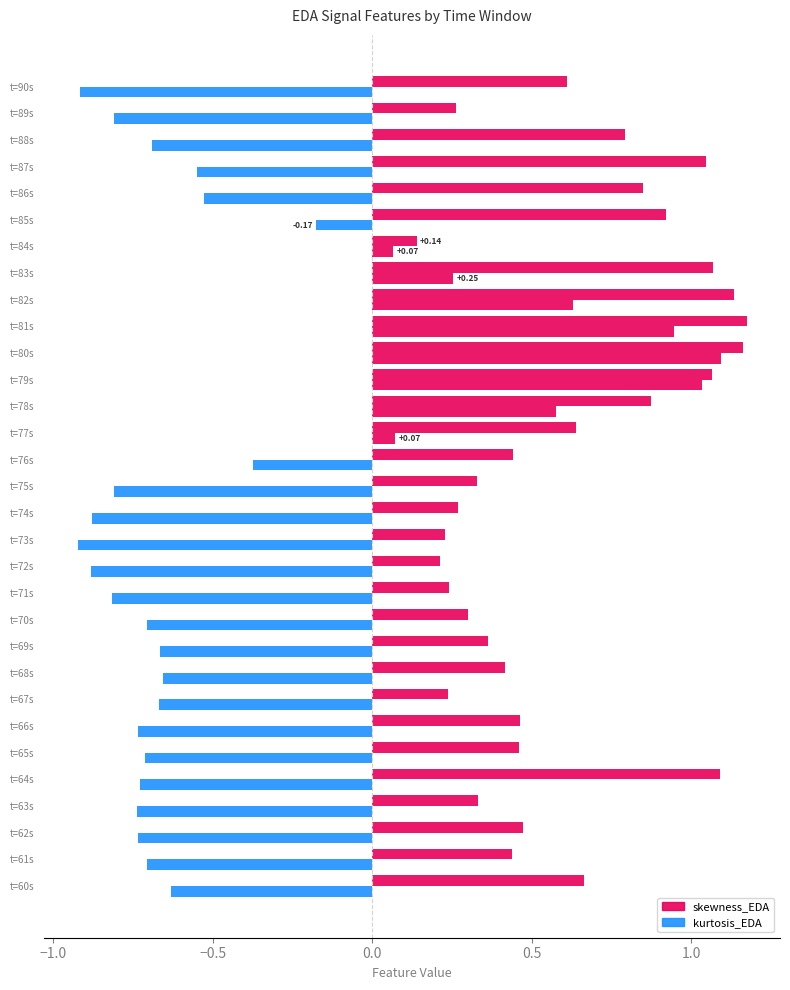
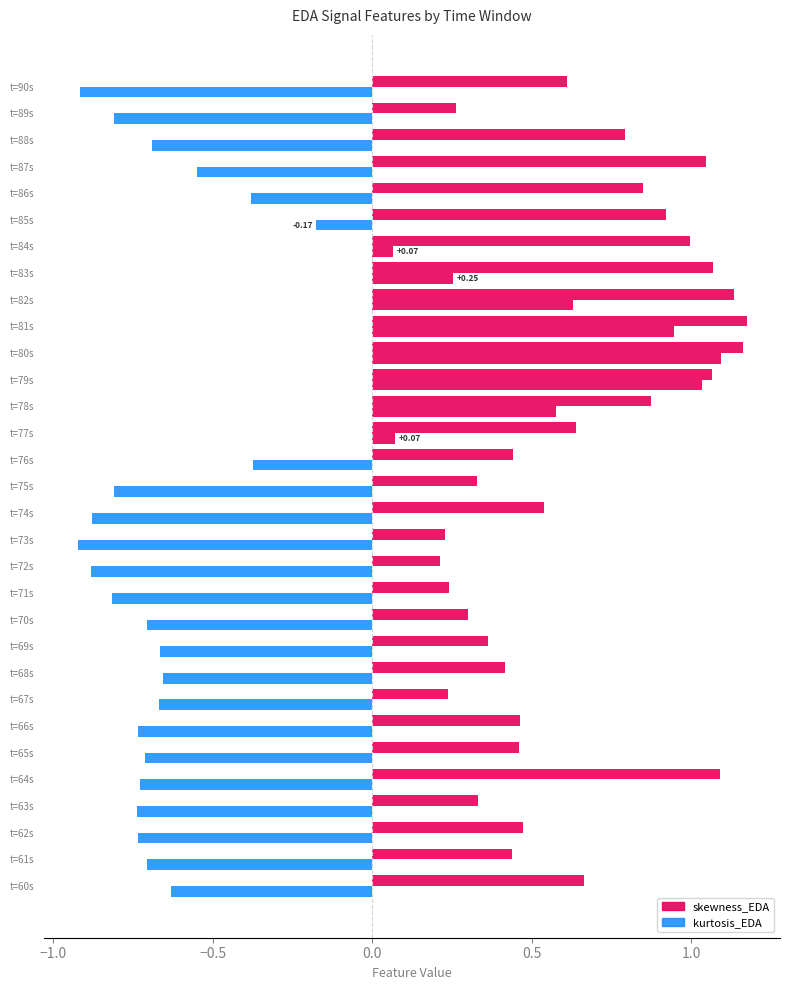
  {
    "skewness_EDA": {
      "t=90s": 0.61,
      "t=89s": 0.26,
      "t=88s": 0.79,
      "t=87s": 1.05,
      "t=86s": 0.85,
      "t=85s": 0.92,
-     "t=84s": 0.14,
+     "t=84s": 1.00,
      "t=83s": 1.07,
      "t=82s": 1.13,
      "t=81s": 1.17,
      "t=80s": 1.16,
      "t=79s": 1.06,
      "t=78s": 0.87,
      "t=77s": 0.64,
      "t=76s": 0.44,
      "t=75s": 0.33,
-     "t=74s": 0.27,
+     "t=74s": 0.54,
      "t=73s": 0.23,
      "t=72s": 0.21,
      "t=71s": 0.24,
      "t=70s": 0.30,
      "t=69s": 0.36,
      "t=68s": 0.42,
      "t=67s": 0.24,
      "t=66s": 0.46,
      "t=65s": 0.46,
      "t=64s": 1.09,
      "t=63s": 0.33,
      "t=62s": 0.47,
      "t=61s": 0.44,
      "t=60s": 0.67
    },
    "kurtosis_EDA": {
      "t=90s": -0.91,
      "t=89s": -0.81,
      "t=88s": -0.69,
      "t=87s": -0.55,
-     "t=86s": -0.53,
+     "t=86s": -0.38,
      "t=82s": 0.63,
      "t=81s": 0.95,
      "t=80s": 1.09,
      "t=79s": 1.04,
      "t=78s": 0.58,
      "t=76s": -0.37,
      "t=75s": -0.81,
      "t=74s": -0.88,
      "t=73s": -0.92,
      "t=72s": -0.88,
      "t=71s": -0.81,
      "t=70s": -0.71,
      "t=69s": -0.66,
      "t=68s": -0.66,
      "t=67s": -0.67,
      "t=66s": -0.73,
      "t=65s": -0.71,
      "t=64s": -0.73,
      "t=63s": -0.74,
      "t=62s": -0.74,
      "t=61s": -0.71,
      "t=60s": -0.63
    }
  }
